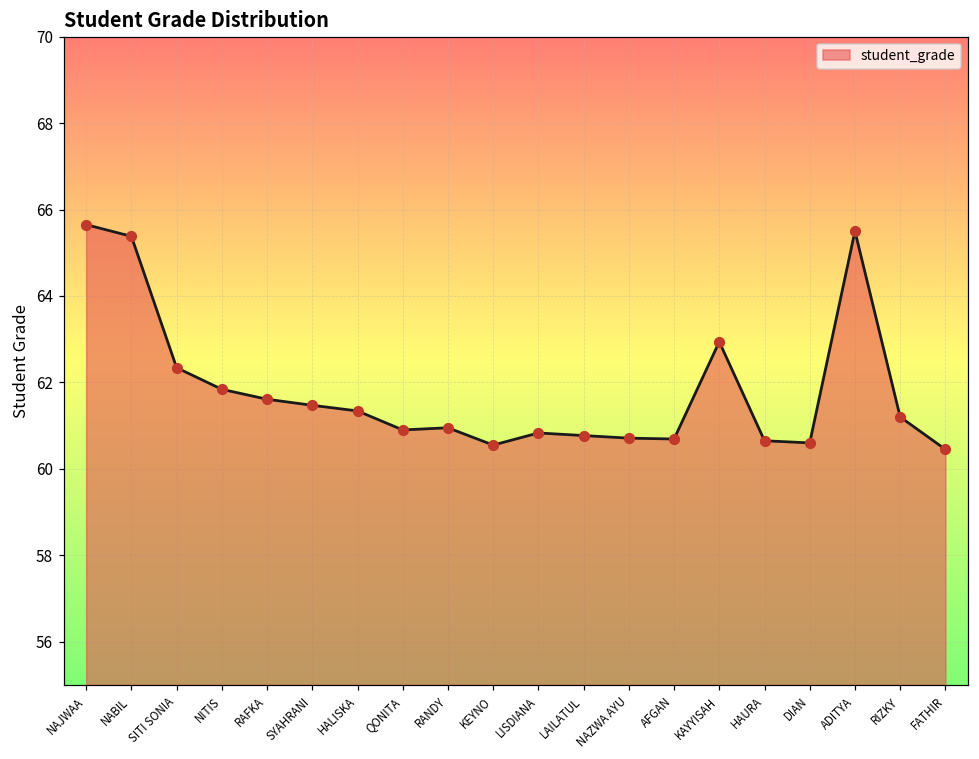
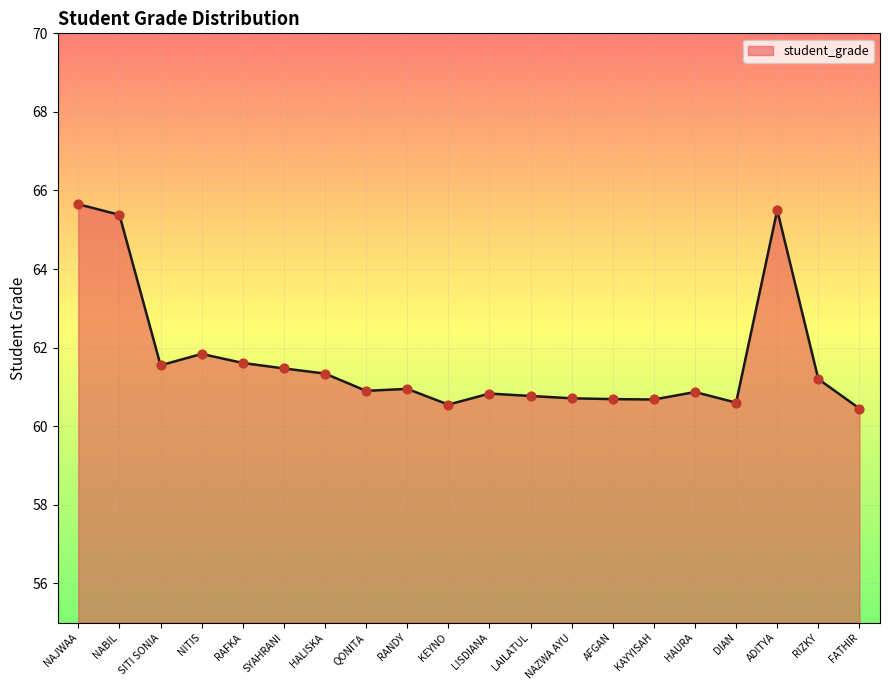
  {
    "NAJWAA": 65.7,
    "NABIL": 65.4,
-   "SITI SONIA": 62.3,
+   "SITI SONIA": 61.6,
    "NITIS": 61.8,
    "RAFKA": 61.6,
    "SYAHRANI": 61.5,
    "HALISKA": 61.3,
    "QONITA": 60.9,
    "RANDY": 61.0,
    "KEYNO": 60.6,
    "LISDIANA": 60.8,
    "LAILATUL": 60.8,
    "NAZWA AYU": 60.7,
    "AFGAN": 60.7,
-   "KAYYISAH": 62.9,
-   "HAURA": 60.7,
+   "KAYYISAH": 60.7,
+   "HAURA": 60.9,
    "DIAN": 60.6,
    "ADITYA": 65.5,
    "RIZKY": 61.2,
    "FATHIR": 60.5
  }
